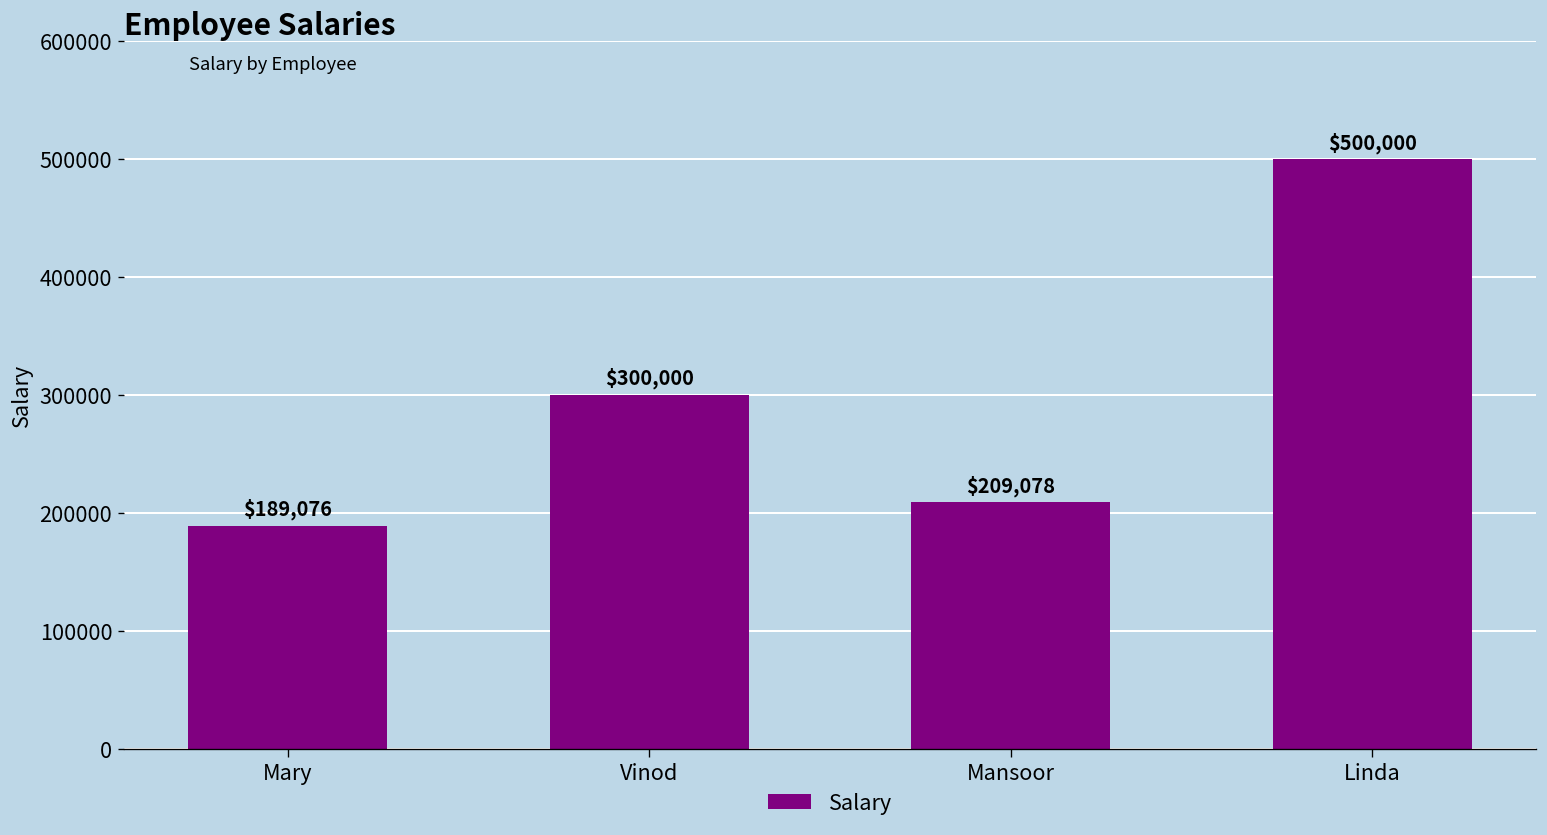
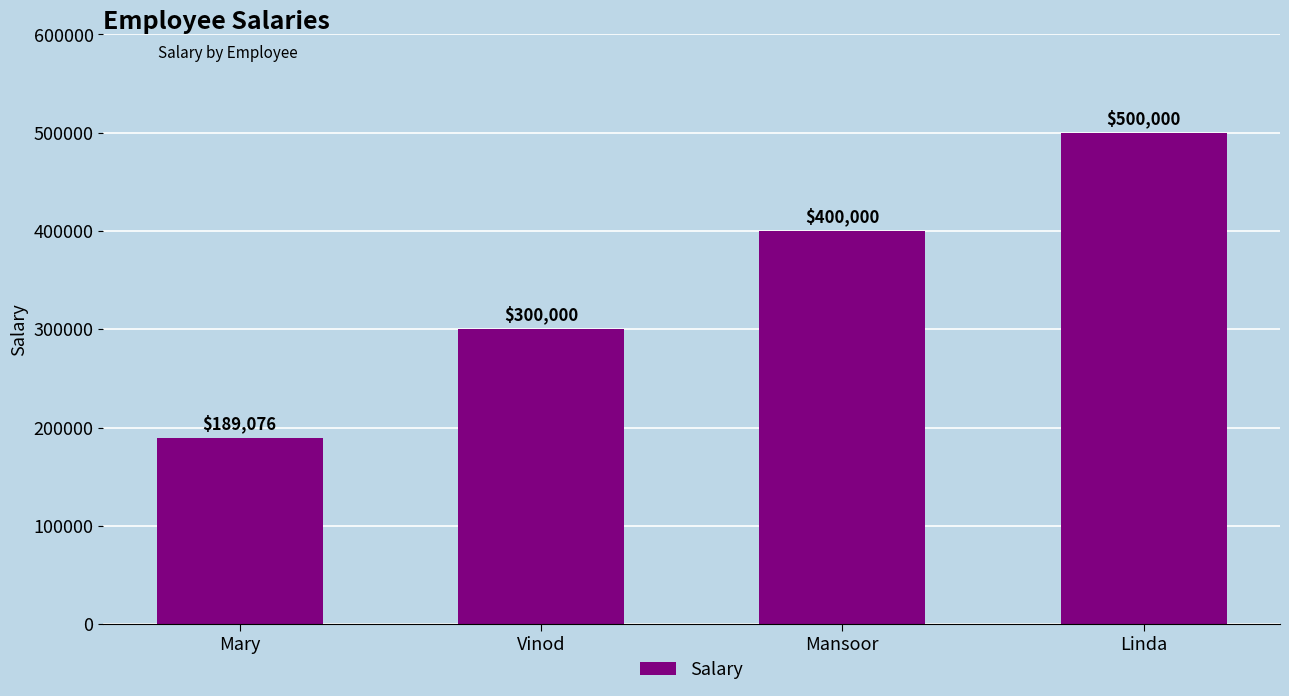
  {
    "Mary": "$189,076",
    "Vinod": "$300,000",
-   "Mansoor": "$209,078",
+   "Mansoor": "$400,000",
    "Linda": "$500,000"
  }
